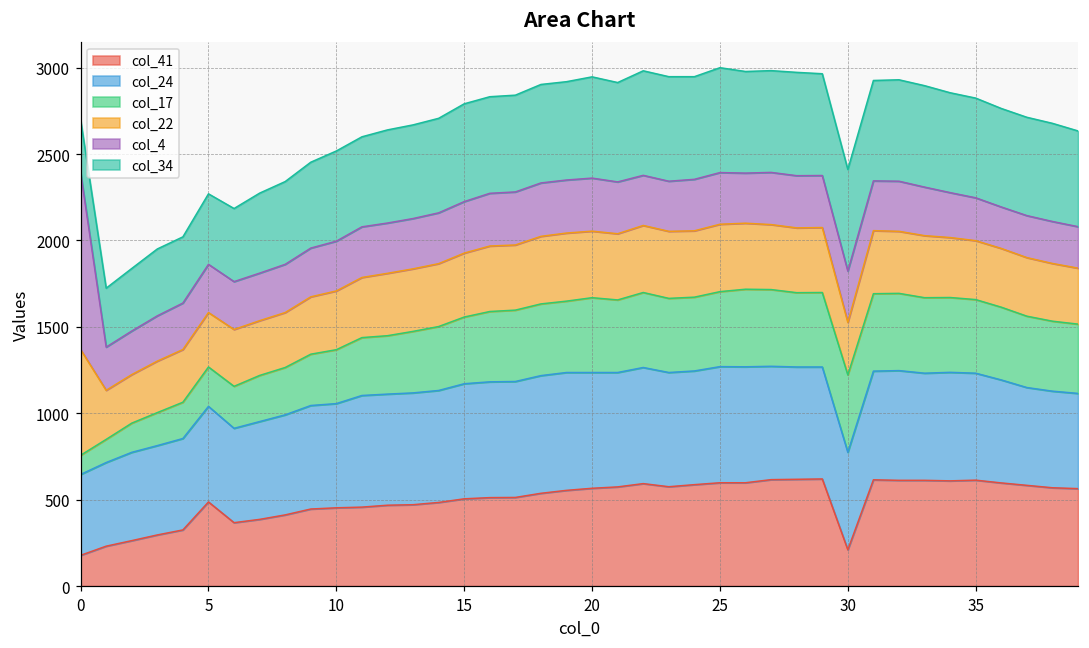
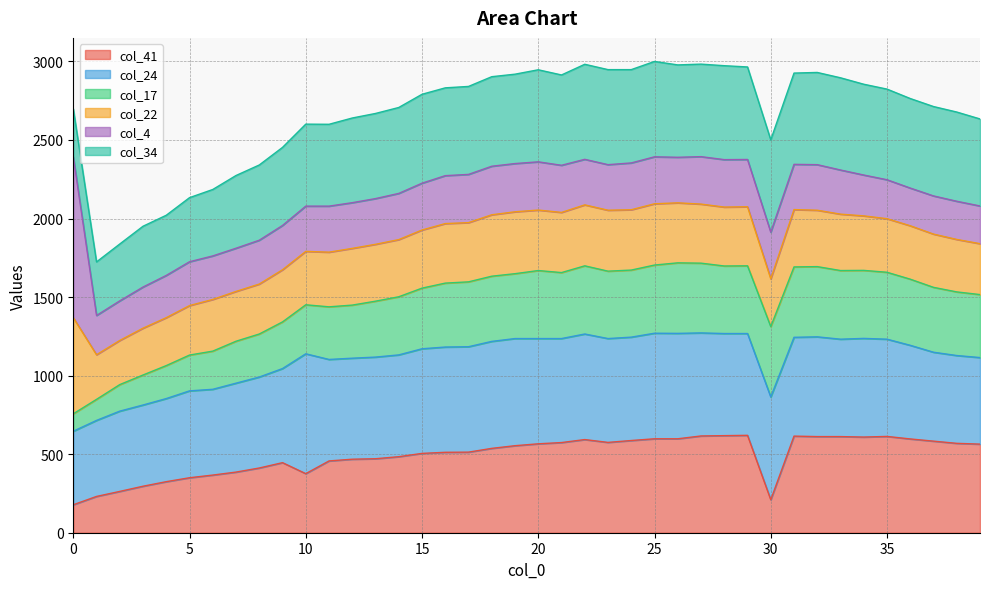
  {
    "col_41": {
      "0": 180,
-     "5": 490,
-     "10": 450,
+     "5": 350,
+     "10": 380,
      "15": 510,
      "20": 570,
      "25": 600,
      "30": 210,
      "35": 610
    },
    "col_24": {
      "0": 470,
      "5": 550,
-     "10": 600,
+     "10": 760,
      "15": 670,
      "20": 670,
      "25": 670,
-     "30": 560,
+     "30": 650,
      "35": 620
    },
    "col_22": {
      "0": 610,
      "5": 320,
      "10": 340,
      "15": 370,
      "20": 390,
      "25": 390,
      "30": 300,
      "35": 340
    },
    "col_4": {
      "0": 1030,
      "5": 280,
      "10": 290,
      "15": 300,
      "20": 310,
      "25": 300,
      "30": 300,
      "35": 250
    }
  }
